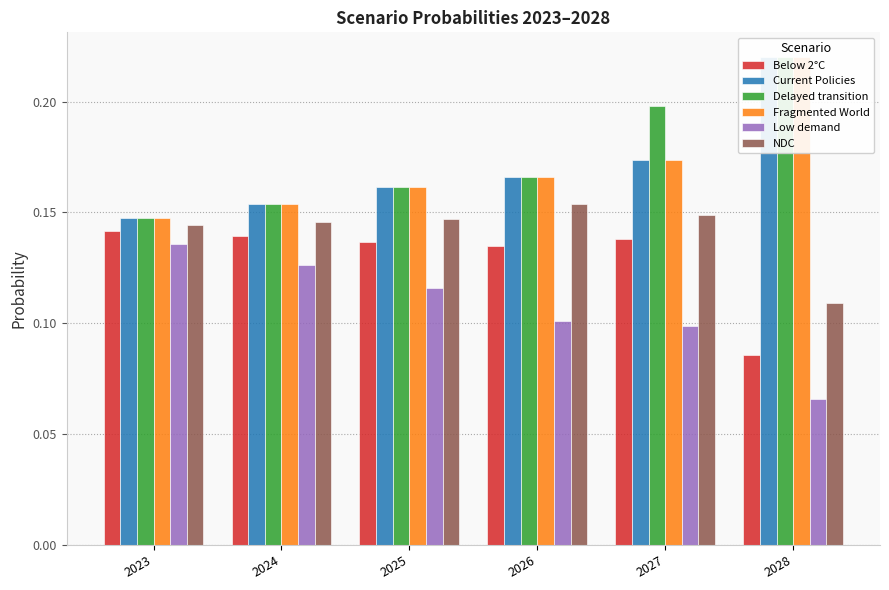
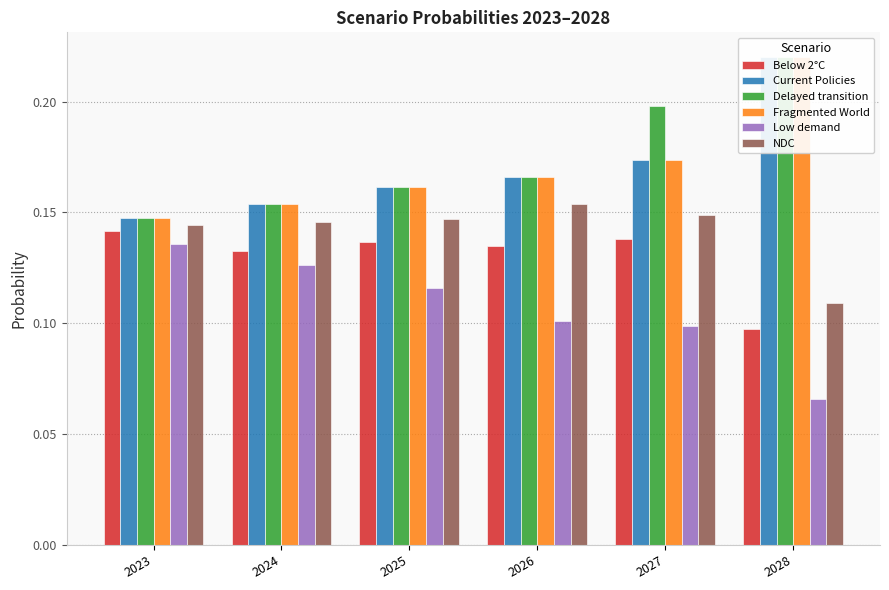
  {
    "Below 2°C": {
      "2023": 0.141,
-     "2024": 0.139,
+     "2024": 0.133,
      "2025": 0.136,
      "2026": 0.135,
      "2027": 0.138,
-     "2028": 0.086
+     "2028": 0.097
    },
    "Current Policies": {
      "2023": 0.148,
      "2024": 0.154,
      "2025": 0.161,
      "2026": 0.166,
      "2027": 0.174
    },
    "Delayed transition": {
      "2023": 0.148,
      "2024": 0.154,
      "2025": 0.161,
      "2026": 0.166,
      "2027": 0.198
    },
    "Fragmented World": {
      "2023": 0.148,
      "2024": 0.154,
      "2025": 0.161,
      "2026": 0.166,
      "2027": 0.174
    },
    "Low demand": {
      "2023": 0.136,
      "2024": 0.126,
      "2025": 0.116,
      "2026": 0.101,
      "2027": 0.099,
      "2028": 0.066
    },
    "NDC": {
      "2023": 0.144,
      "2024": 0.146,
      "2025": 0.147,
      "2026": 0.154,
      "2027": 0.149,
      "2028": 0.109
    }
  }
